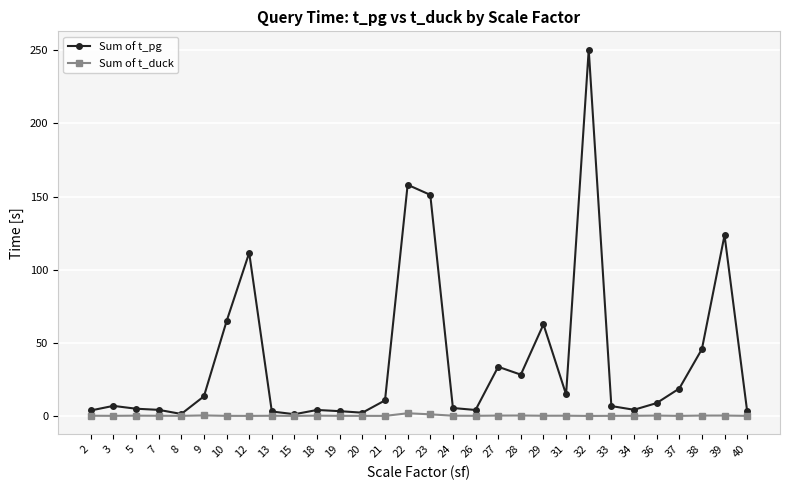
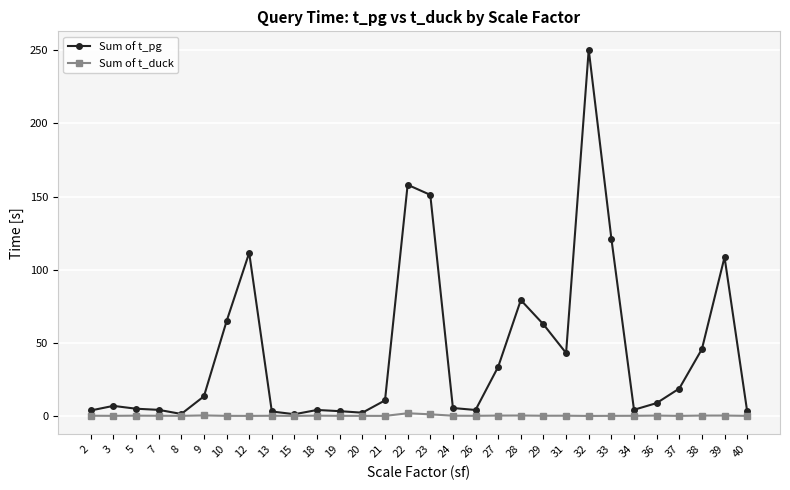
  {
    "Sum of t_pg": {
      "2": 4,
      "3": 7,
      "5": 5,
      "7": 4,
      "9": 13,
      "10": 65,
      "12": 112,
      "13": 3,
      "18": 4,
      "19": 3,
      "20": 2,
      "21": 11,
      "22": 158,
      "23": 151,
      "24": 5,
      "26": 4,
      "27": 34,
-     "28": 28,
+     "28": 79,
      "29": 63,
-     "31": 15,
+     "31": 43,
      "32": 250,
-     "33": 7,
+     "33": 121,
      "34": 4,
      "36": 9,
      "37": 19,
      "38": 46,
-     "39": 124,
+     "39": 109,
      "40": 3
    },
    "Sum of t_duck": {
      "2": 0,
      "3": 0,
      "5": 0,
      "7": 0,
      "9": 0,
      "10": 0,
      "12": 0,
      "13": 0,
      "18": 0,
      "19": 0,
      "20": 0,
      "21": 0,
      "22": 2,
      "23": 1,
      "24": 0,
      "26": 0,
      "27": 0,
      "28": 0,
      "29": 0,
      "31": 0,
      "32": 0,
      "33": 0,
      "34": 0,
      "36": 0,
      "37": 0,
      "38": 0,
      "39": 0,
      "40": 0
    }
  }
